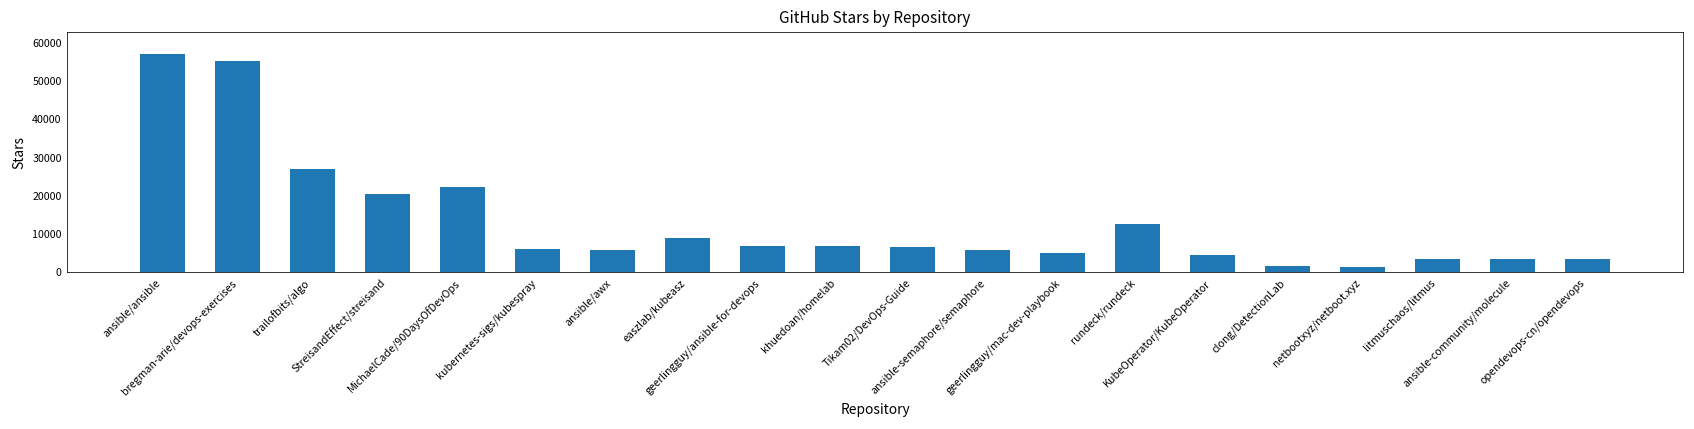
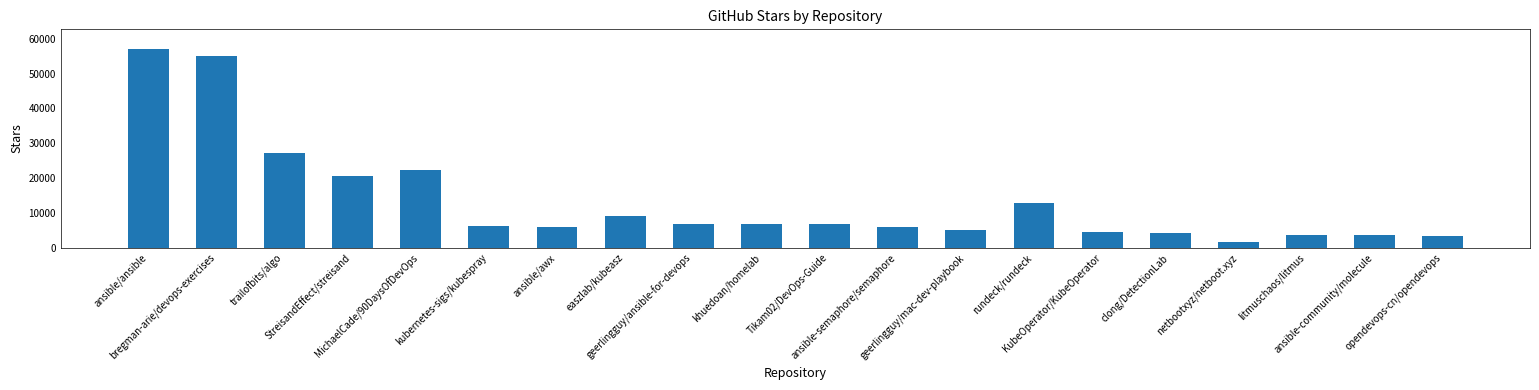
  {
    "ansible/ansible": 57000,
    "bregman-arie/devops-exercises": 55000,
    "trailofbits/algo": 27000,
    "StreisandEffect/streisand": 21000,
    "MichaelCade/90DaysOfDevOps": 22000,
    "kubernetes-sigs/kubespray": 6000,
    "ansible/awx": 6000,
    "easzlab/kubeasz": 9000,
    "geerlingguy/ansible-for-devops": 7000,
    "khuedoan/homelab": 7000,
    "Tikam02/DevOps-Guide": 7000,
    "ansible-semaphore/semaphore": 6000,
    "geerlingguy/mac-dev-playbook": 5000,
    "rundeck/rundeck": 13000,
    "KubeOperator/KubeOperator": 5000,
-   "clong/DetectionLab": 2000,
+   "clong/DetectionLab": 4000,
    "netbootxyz/netboot.xyz": 2000,
    "litmuschaos/litmus": 4000,
    "ansible-community/molecule": 4000,
    "opendevops-cn/opendevops": 3000
  }
